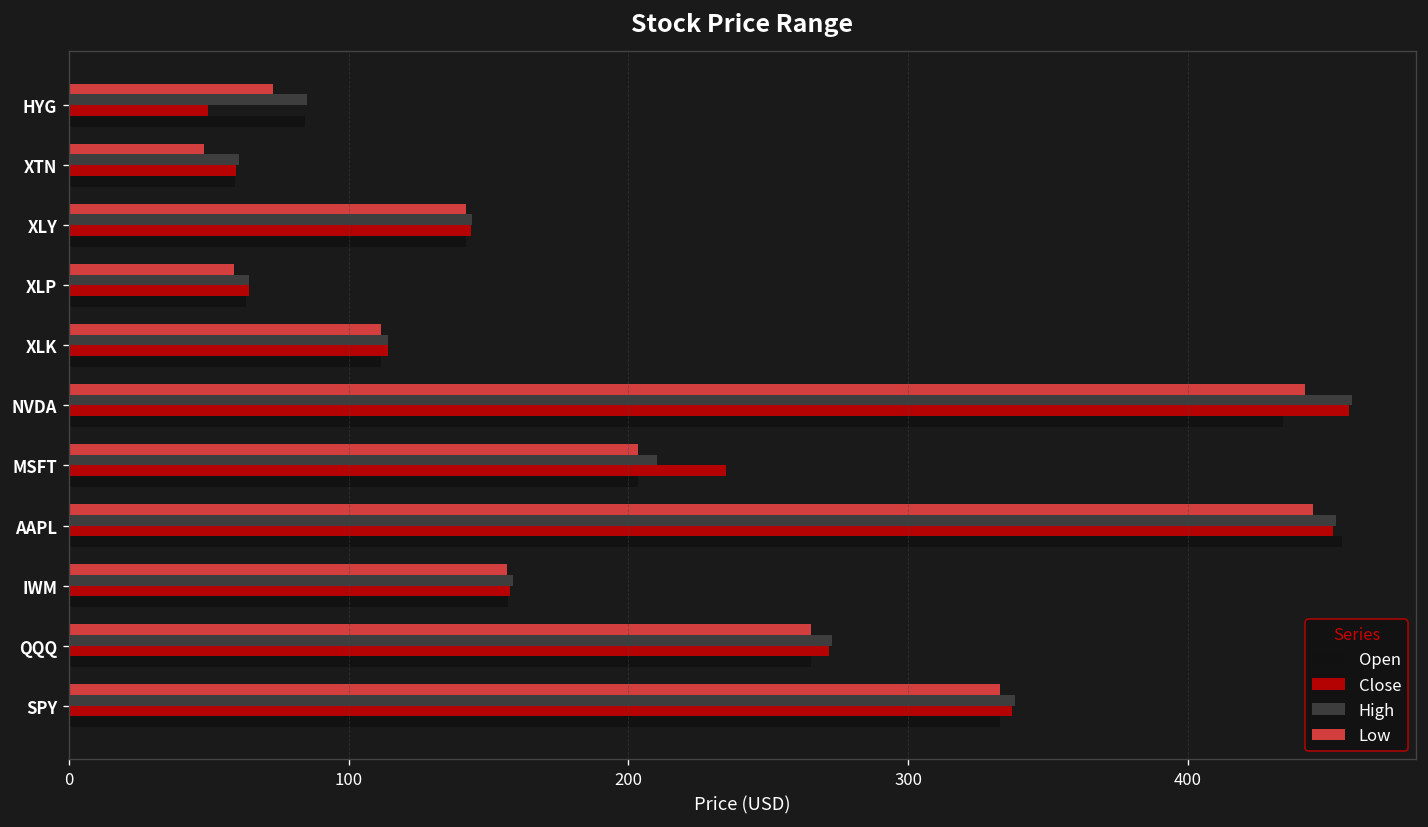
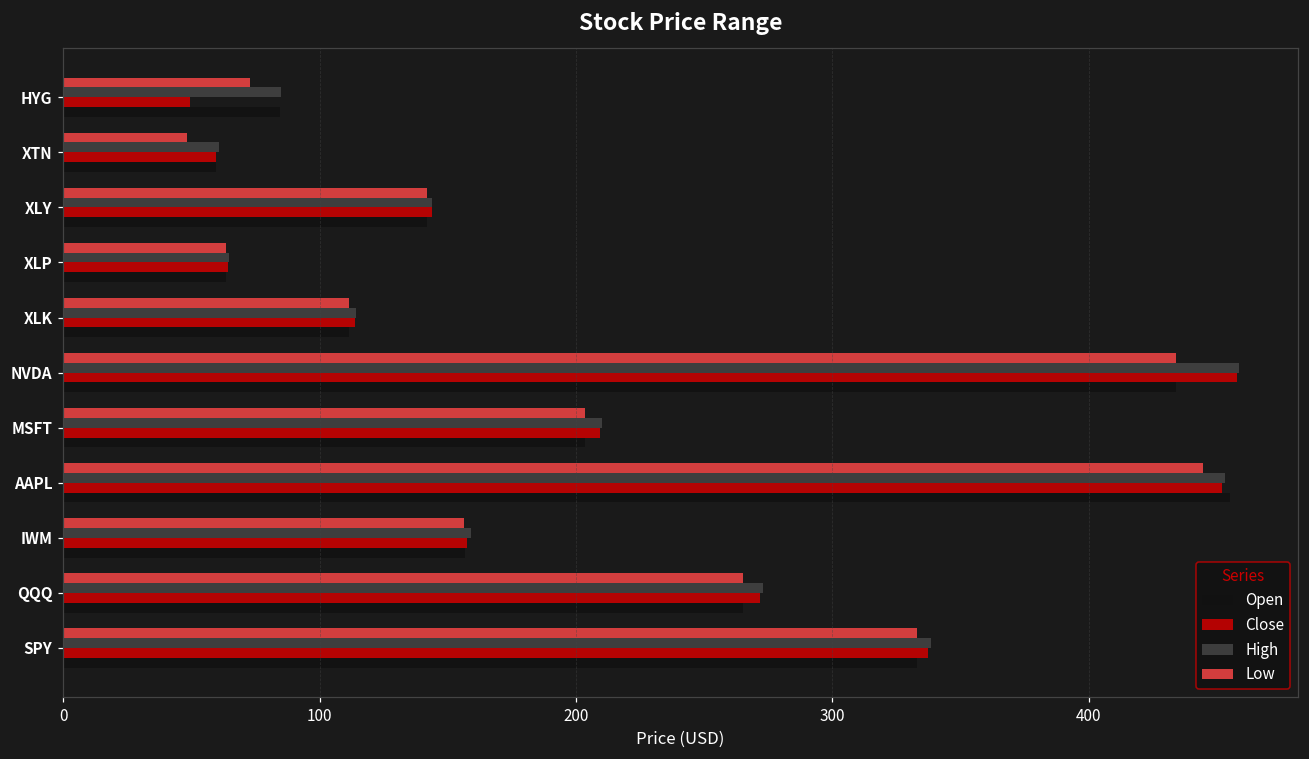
  {
    "Open": {
      "HYG": 84,
      "XTN": 59,
      "XLY": 142,
      "XLP": 63,
      "XLK": 111,
      "NVDA": 434,
      "MSFT": 203,
      "AAPL": 455,
      "IWM": 157,
      "QQQ": 265,
      "SPY": 333
    },
    "Close": {
      "HYG": 50,
      "XTN": 60,
      "XLY": 144,
      "XLP": 64,
      "XLK": 114,
      "NVDA": 458,
-     "MSFT": 235,
+     "MSFT": 209,
      "AAPL": 452,
      "IWM": 158,
      "QQQ": 272,
      "SPY": 337
    },
    "High": {
      "HYG": 85,
      "XTN": 61,
      "XLY": 144,
      "XLP": 64,
      "XLK": 114,
      "NVDA": 459,
      "MSFT": 210,
      "AAPL": 453,
      "IWM": 159,
      "QQQ": 273,
      "SPY": 338
    },
    "Low": {
      "HYG": 73,
      "XTN": 48,
      "XLY": 142,
-     "XLP": 59,
+     "XLP": 63,
      "XLK": 111,
-     "NVDA": 442,
+     "NVDA": 434,
      "MSFT": 203,
      "AAPL": 445,
      "IWM": 156,
      "QQQ": 265,
      "SPY": 333
    }
  }
